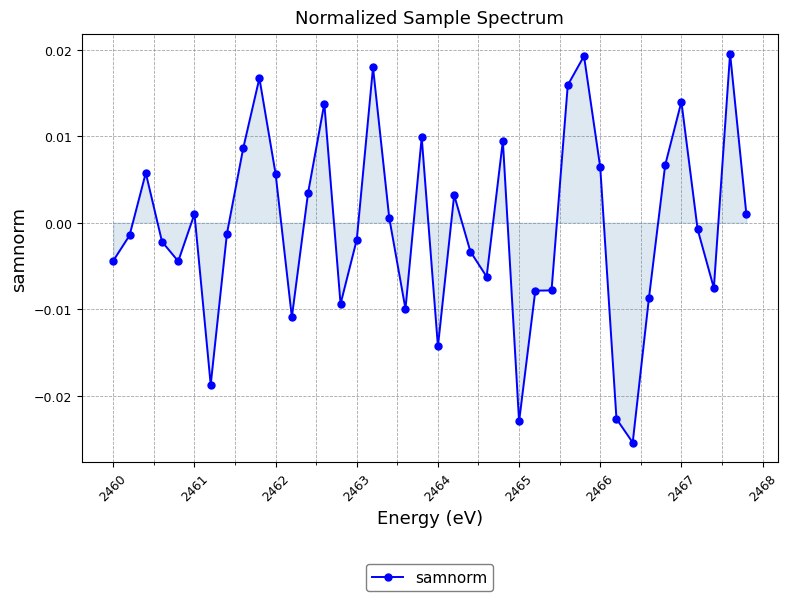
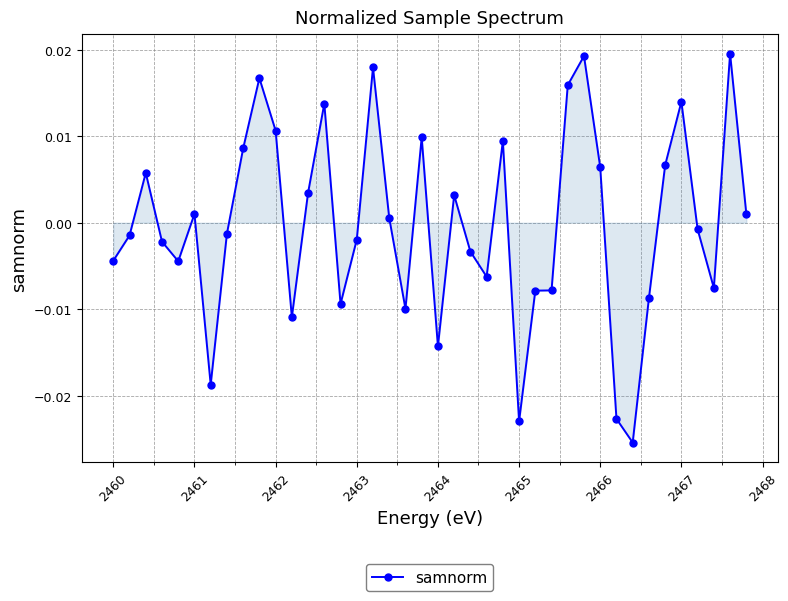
  {
    "samnorm": {
      "2460": -0.004,
-     "2462": 0.006,
+     "2462": 0.011,
      "2463": -0.002,
      "2464": -0.014,
      "2465": -0.023
    }
  }
